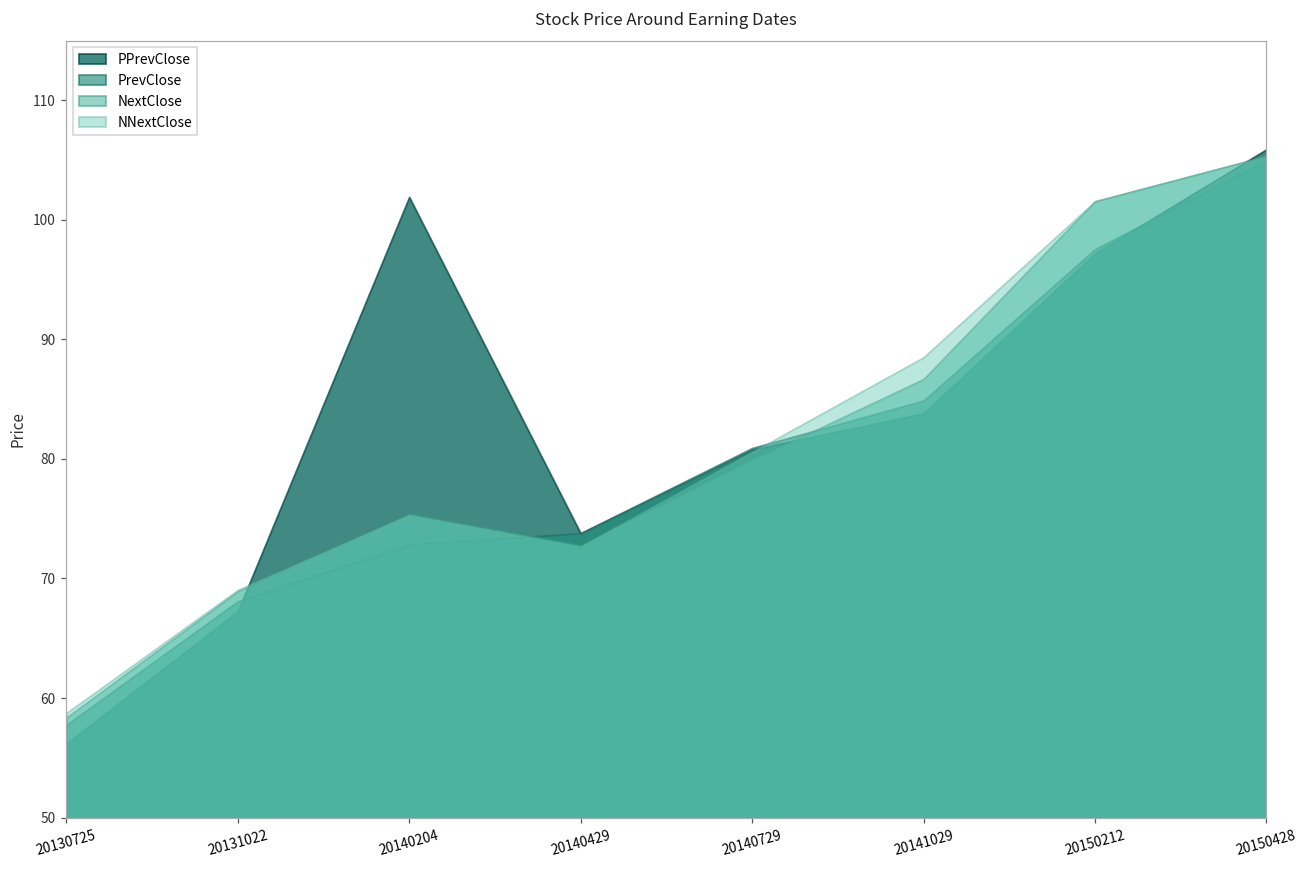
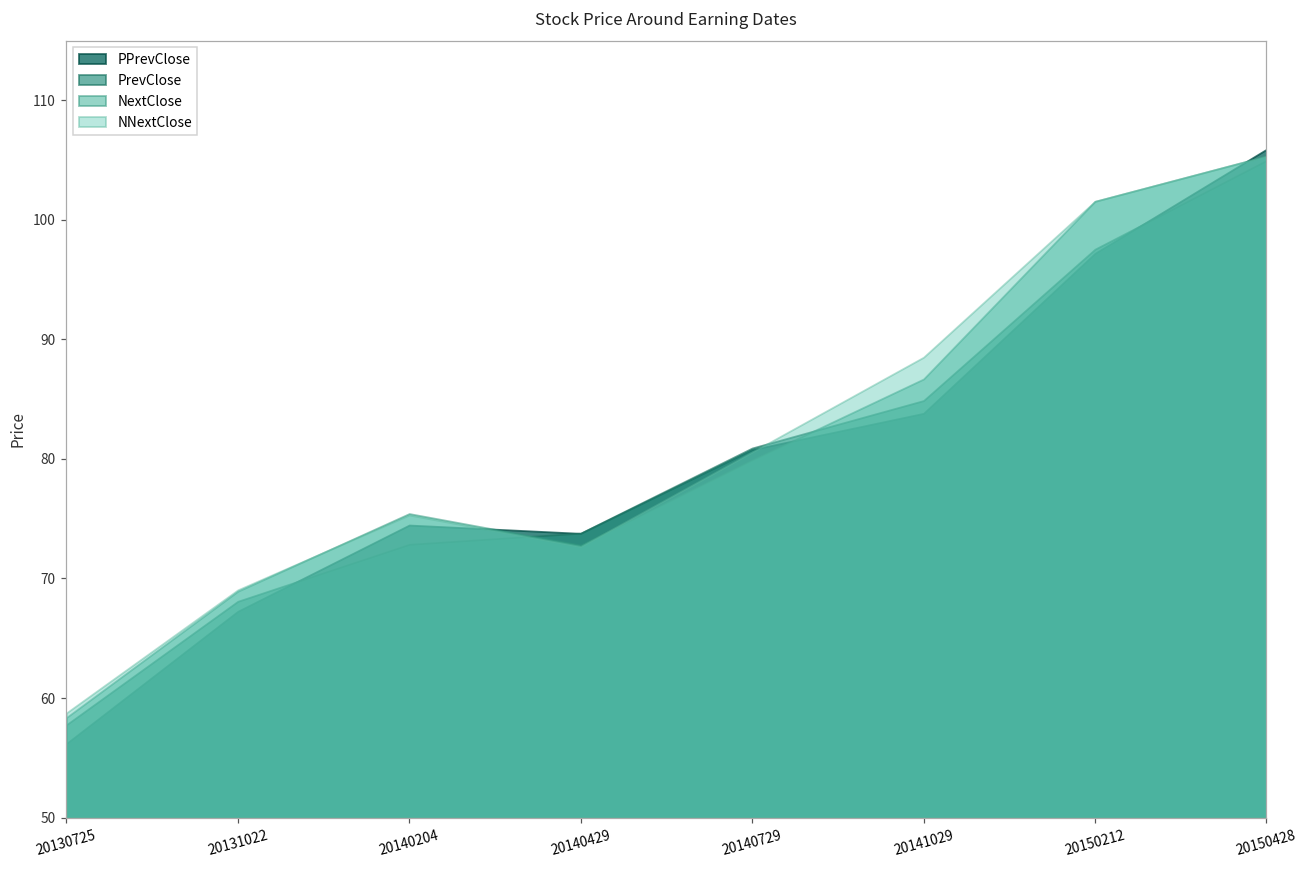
  {
    "PPrevClose": {
      "20130725": 56.2,
      "20131022": 67.3,
-     "20140204": 101.9,
+     "20140204": 74.5,
      "20141029": 83.8,
      "20150212": 97.2,
      "20150428": 105.9
    }
  }
